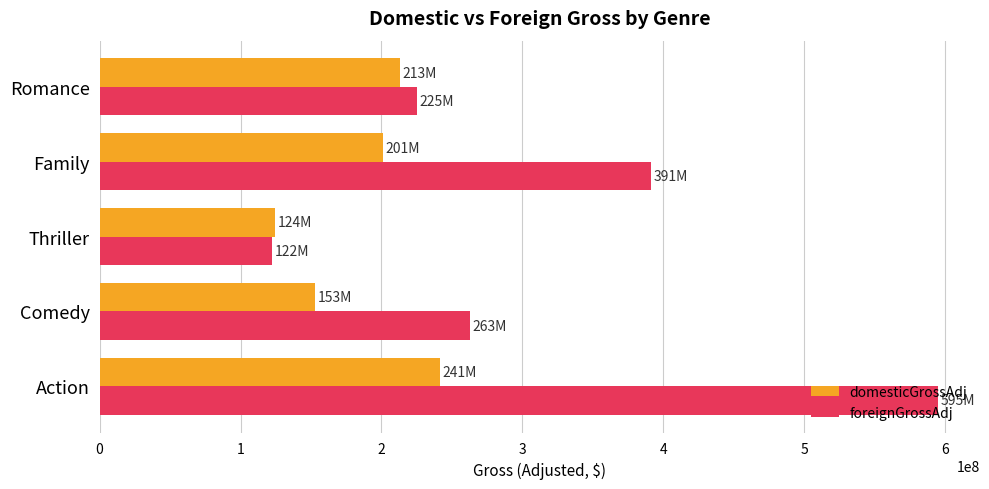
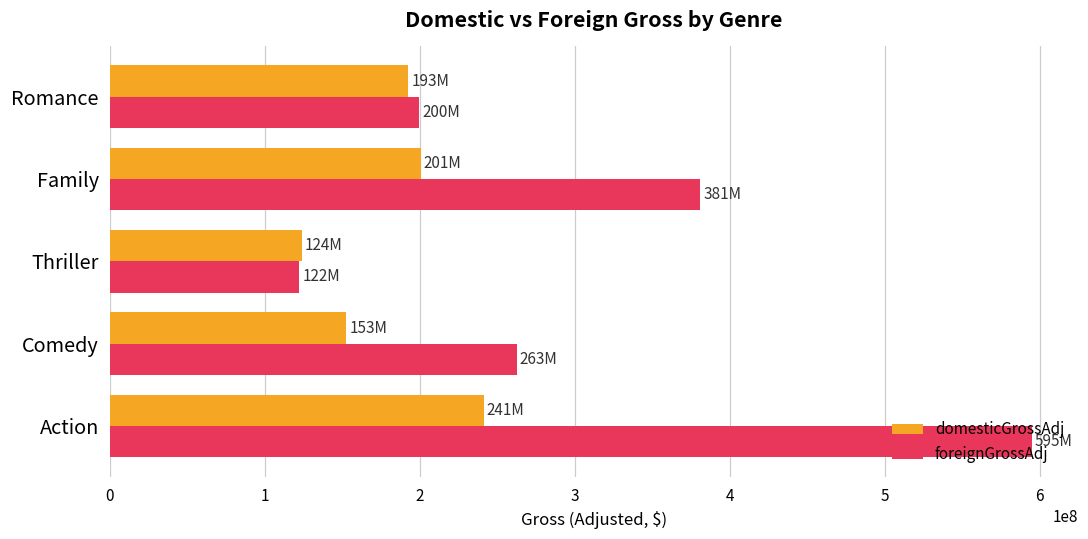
  {
    "domesticGrossAdj": {
-     "Romance": "213M",
+     "Romance": "193M",
      "Family": "201M",
      "Thriller": "124M",
      "Comedy": "153M",
      "Action": "241M"
    },
    "foreignGrossAdj": {
-     "Romance": "225M",
-     "Family": "391M",
+     "Romance": "200M",
+     "Family": "381M",
      "Thriller": "122M",
      "Comedy": "263M",
      "Action": "595M"
    }
  }
